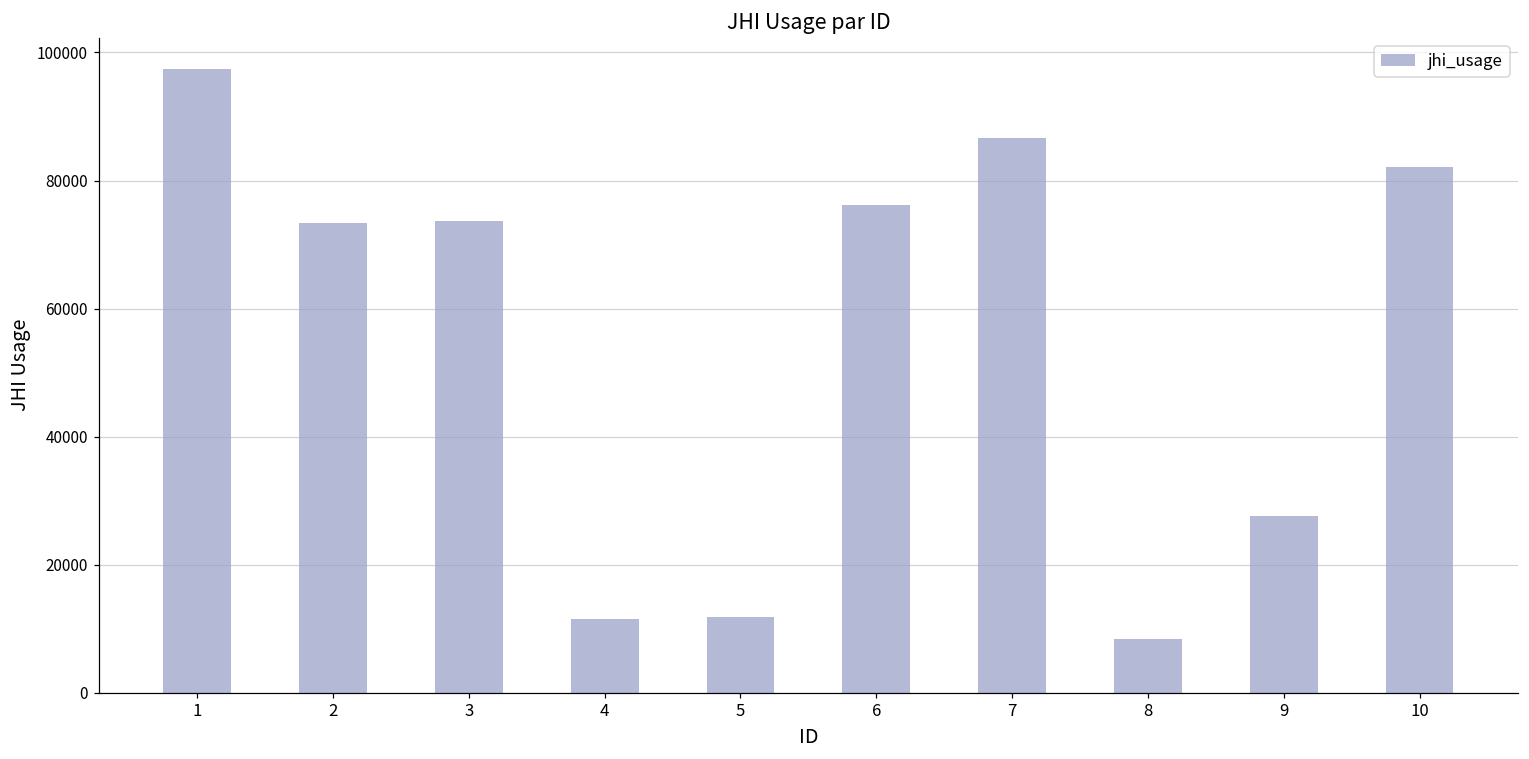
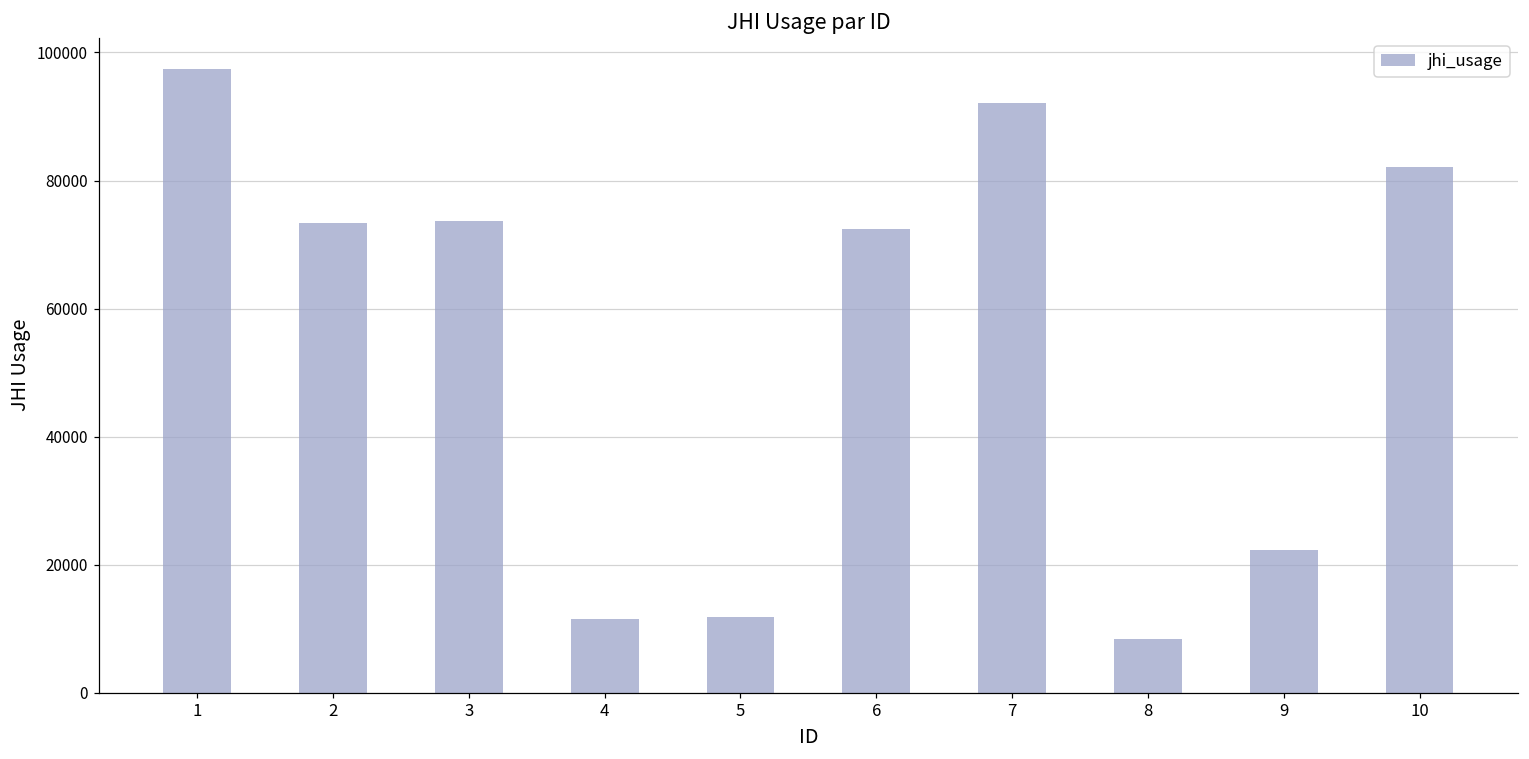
  {
    "1": 97000,
    "2": 73000,
    "3": 74000,
    "4": 12000,
    "5": 12000,
-   "6": 76000,
-   "7": 87000,
+   "6": 72000,
+   "7": 92000,
    "8": 8000,
-   "9": 28000,
+   "9": 22000,
    "10": 82000
  }
